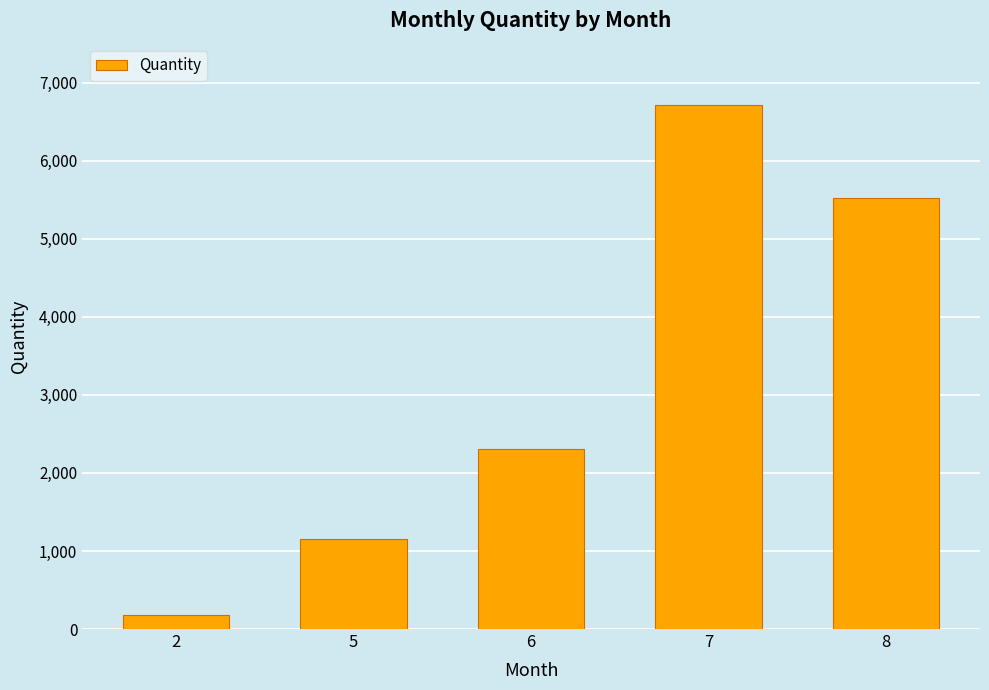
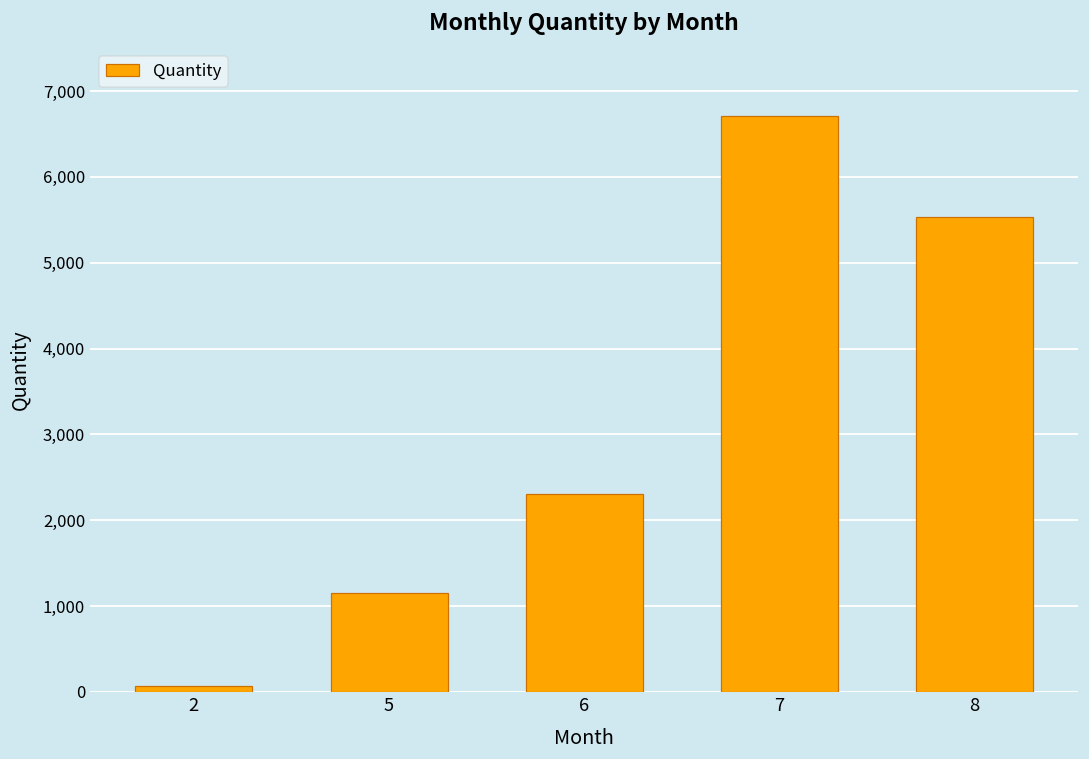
  {
-   "2": "200",
+   "2": "100",
    "5": "1,200",
    "6": "2,300",
    "7": "6,700",
    "8": "5,500"
  }
